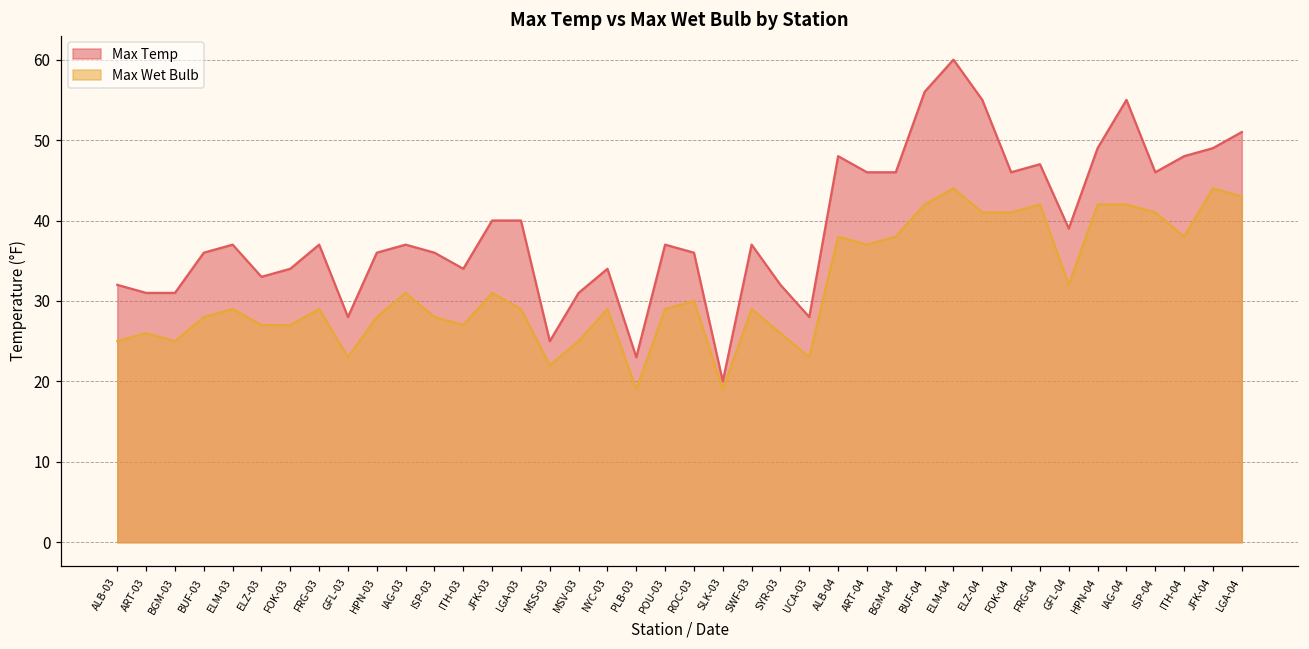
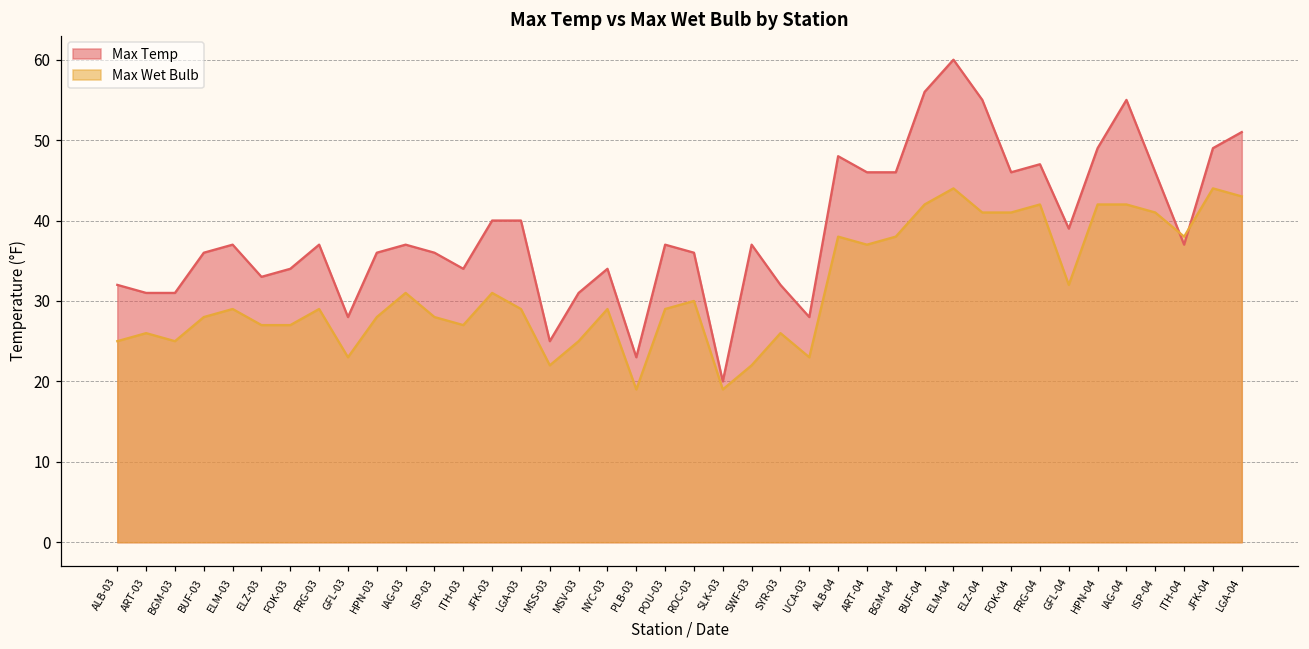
  {
    "Max Temp": {
      "ALB-03": 32,
      "ART-03": 31,
      "BGM-03": 31,
      "BUF-03": 36,
      "ELM-03": 37,
      "ELZ-03": 33,
      "FOK-03": 34,
      "FRG-03": 37,
      "GFL-03": 28,
      "HPN-03": 36,
      "IAG-03": 37,
      "ISP-03": 36,
      "ITH-03": 34,
      "JFK-03": 40,
      "LGA-03": 40,
      "MSS-03": 25,
      "MSV-03": 31,
      "NYC-03": 34,
      "PLB-03": 23,
      "POU-03": 37,
      "ROC-03": 36,
      "SLK-03": 20,
      "SWF-03": 37,
      "SYR-03": 32,
      "UCA-03": 28,
      "ALB-04": 48,
      "ART-04": 46,
      "BGM-04": 46,
      "BUF-04": 56,
      "ELM-04": 60,
      "ELZ-04": 55,
      "FOK-04": 46,
      "FRG-04": 47,
      "GFL-04": 39,
      "HPN-04": 49,
      "IAG-04": 55,
      "ISP-04": 46,
-     "ITH-04": 48,
+     "ITH-04": 37,
      "JFK-04": 49,
      "LGA-04": 51
    },
    "Max Wet Bulb": {
      "ALB-03": 25,
      "ART-03": 26,
      "BGM-03": 25,
      "BUF-03": 28,
      "ELM-03": 29,
      "ELZ-03": 27,
      "FOK-03": 27,
      "FRG-03": 29,
      "GFL-03": 23,
      "HPN-03": 28,
      "IAG-03": 31,
      "ISP-03": 28,
      "ITH-03": 27,
      "JFK-03": 31,
      "LGA-03": 29,
      "MSS-03": 22,
      "MSV-03": 25,
      "NYC-03": 29,
      "PLB-03": 19,
      "POU-03": 29,
      "ROC-03": 30,
      "SLK-03": 19,
-     "SWF-03": 29,
+     "SWF-03": 22,
      "SYR-03": 26,
      "UCA-03": 23,
      "ALB-04": 38,
      "ART-04": 37,
      "BGM-04": 38,
      "BUF-04": 42,
      "ELM-04": 44,
      "ELZ-04": 41,
      "FOK-04": 41,
      "FRG-04": 42,
      "GFL-04": 32,
      "HPN-04": 42,
      "IAG-04": 42,
      "ISP-04": 41,
      "ITH-04": 38,
      "JFK-04": 44,
      "LGA-04": 43
    }
  }
